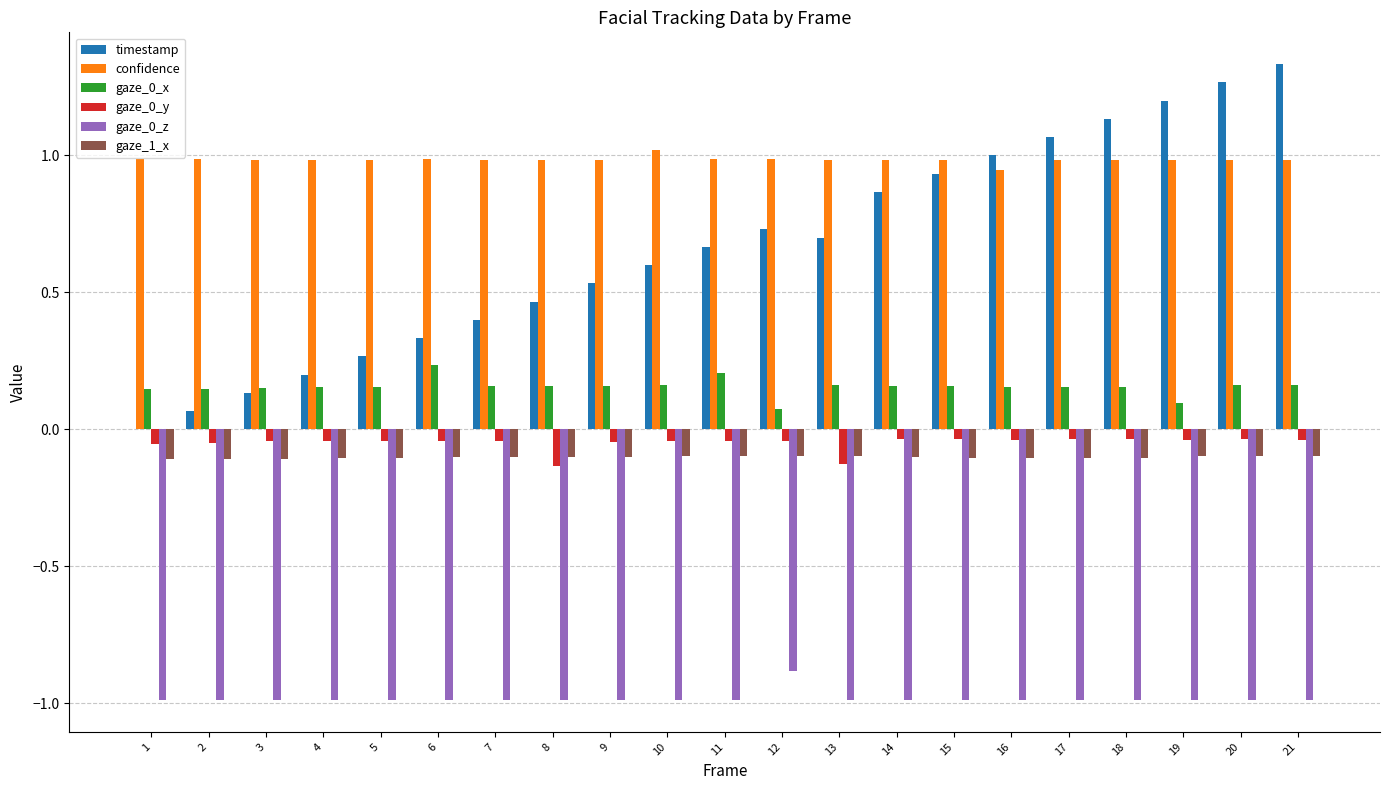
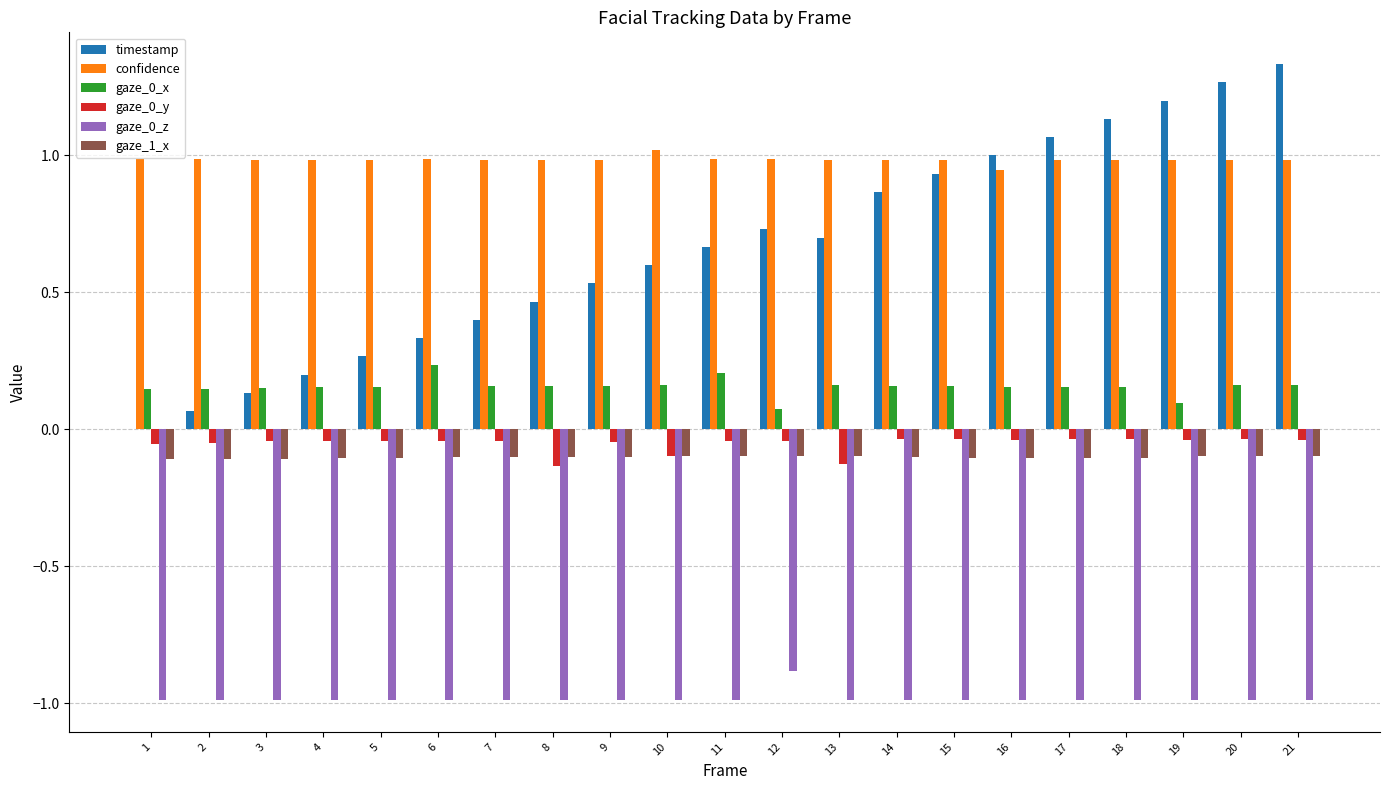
  {
    "timestamp": {
      "1": 0.00,
      "2": 0.07,
      "3": 0.13,
      "4": 0.20,
      "5": 0.27,
      "6": 0.33,
      "7": 0.40,
      "8": 0.47,
      "9": 0.53,
      "10": 0.60,
      "11": 0.67,
      "12": 0.73,
      "13": 0.70,
      "14": 0.87,
      "15": 0.93,
      "16": 1.00,
      "17": 1.07,
      "18": 1.13,
      "19": 1.20,
      "20": 1.27,
      "21": 1.33
    },
    "confidence": {
      "1": 0.99,
      "2": 0.99,
      "3": 0.98,
      "4": 0.99,
      "5": 0.98,
      "6": 0.99,
      "7": 0.98,
      "8": 0.98,
      "9": 0.98,
      "10": 1.02,
      "11": 0.99,
      "12": 0.99,
      "13": 0.98,
      "14": 0.98,
      "15": 0.99,
      "16": 0.95,
      "17": 0.99,
      "18": 0.98,
      "19": 0.98,
      "20": 0.98,
      "21": 0.98
    },
    "gaze_0_x": {
      "1": 0.15,
      "2": 0.15,
      "3": 0.15,
      "4": 0.15,
      "5": 0.15,
      "6": 0.23,
      "7": 0.16,
      "8": 0.16,
      "9": 0.16,
      "10": 0.16,
      "11": 0.21,
      "12": 0.08,
      "13": 0.16,
      "14": 0.16,
      "15": 0.16,
      "16": 0.15,
      "17": 0.15,
      "18": 0.15,
      "19": 0.10,
      "20": 0.16,
      "21": 0.16
    },
    "gaze_0_y": {
      "1": -0.05,
      "2": -0.05,
      "3": -0.04,
      "4": -0.04,
      "5": -0.04,
      "6": -0.04,
      "7": -0.04,
      "8": -0.13,
      "9": -0.04,
-     "10": -0.04,
+     "10": -0.10,
      "11": -0.04,
      "12": -0.04,
      "13": -0.13,
      "14": -0.04,
      "15": -0.04,
      "16": -0.04,
      "17": -0.03,
      "18": -0.03,
      "19": -0.04,
      "20": -0.04,
      "21": -0.04
    },
    "gaze_0_z": {
      "1": -0.99,
      "2": -0.99,
      "3": -0.99,
      "4": -0.99,
      "5": -0.99,
      "6": -0.99,
      "7": -0.99,
      "8": -0.99,
      "9": -0.99,
      "10": -0.99,
      "11": -0.99,
      "12": -0.88,
      "13": -0.99,
      "14": -0.99,
      "15": -0.99,
      "16": -0.99,
      "17": -0.99,
      "18": -0.99,
      "19": -0.99,
      "20": -0.99,
      "21": -0.99
    },
    "gaze_1_x": {
      "1": -0.11,
      "2": -0.11,
      "3": -0.11,
      "4": -0.11,
      "5": -0.10,
      "6": -0.10,
      "7": -0.10,
      "8": -0.10,
      "9": -0.10,
      "10": -0.10,
      "11": -0.10,
      "12": -0.10,
      "13": -0.10,
      "14": -0.10,
      "15": -0.10,
      "16": -0.10,
      "17": -0.11,
      "18": -0.10,
      "19": -0.10,
      "20": -0.10,
      "21": -0.10
    }
  }
